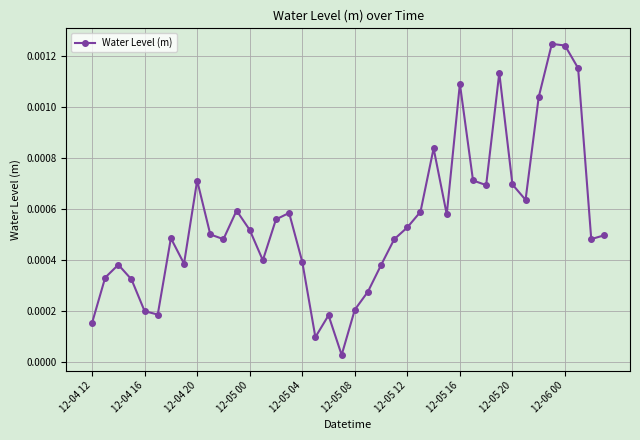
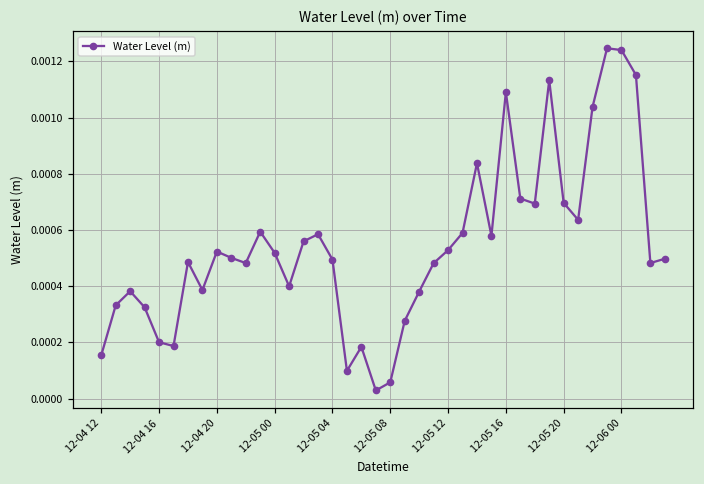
  {
    "12-04 12": 0.00015,
    "12-04 16": 0.00020,
-   "12-04 20": 0.00071,
+   "12-04 20": 0.00052,
    "12-05 00": 0.00052,
-   "12-05 04": 0.00039,
-   "12-05 08": 0.00021,
+   "12-05 04": 0.00049,
+   "12-05 08": 0.00006,
    "12-05 12": 0.00053,
    "12-05 16": 0.00109,
    "12-05 20": 0.00070,
    "12-06 00": 0.00124
  }
